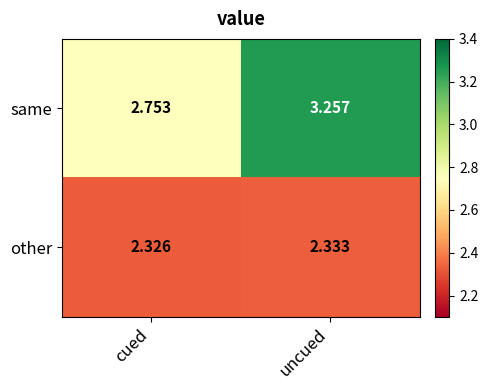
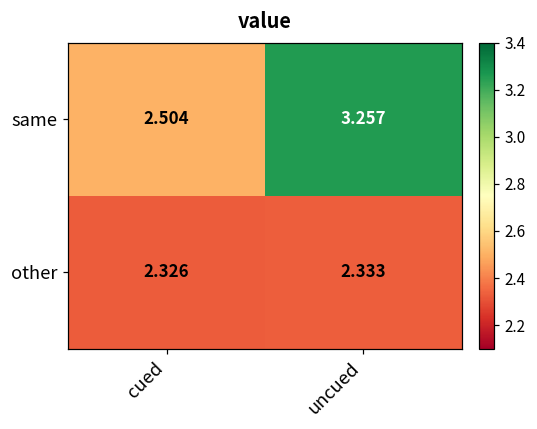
  {
    "same": {
-     "cued": 2.753,
+     "cued": 2.504,
      "uncued": 3.257
    },
    "other": {
      "cued": 2.326,
      "uncued": 2.333
    }
  }
